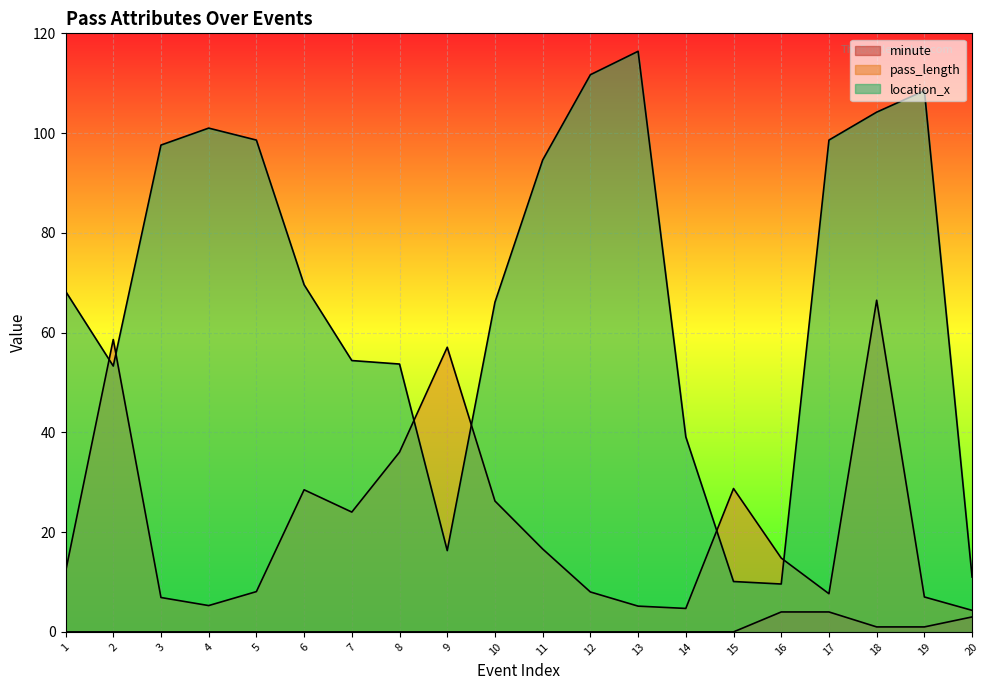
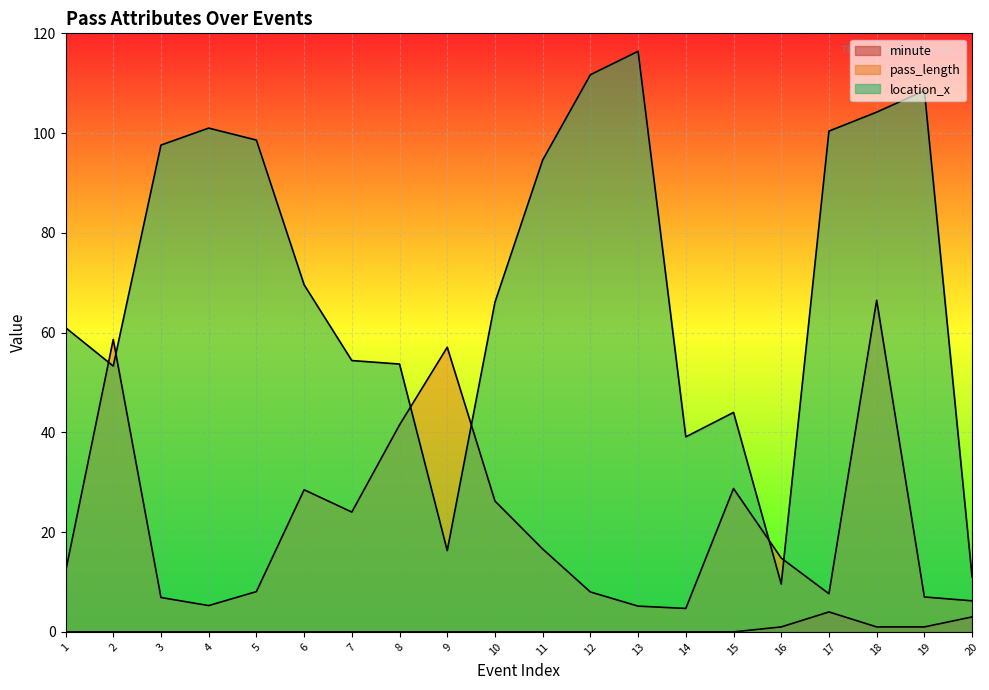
  {
    "minute": {
      "1": 0,
      "2": 0,
      "3": 0,
      "4": 0,
      "5": 0,
      "6": 0,
      "7": 0,
      "8": 0,
      "9": 0,
      "10": 0,
      "11": 0,
      "12": 0,
      "13": 0,
      "14": 0,
      "15": 0,
-     "16": 4,
+     "16": 1,
      "17": 4,
      "18": 1,
      "19": 1,
      "20": 3
    },
    "pass_length": {
      "1": 12,
      "2": 59,
      "3": 7,
      "4": 5,
      "5": 8,
      "6": 28,
      "7": 24,
-     "8": 36,
+     "8": 42,
      "9": 57,
      "10": 26,
      "11": 17,
      "12": 8,
      "13": 5,
      "14": 5,
      "15": 29,
      "16": 15,
      "17": 8,
      "18": 66,
      "19": 7,
-     "20": 4
+     "20": 6
    },
    "location_x": {
-     "1": 68,
+     "1": 61,
      "2": 53,
      "3": 98,
      "4": 101,
      "5": 99,
      "6": 70,
      "7": 54,
      "8": 54,
      "9": 16,
      "10": 66,
      "11": 95,
      "12": 112,
      "13": 116,
      "14": 39,
-     "15": 10,
+     "15": 44,
      "16": 10,
-     "17": 99,
+     "17": 100,
      "18": 104,
      "20": 11
    }
  }
